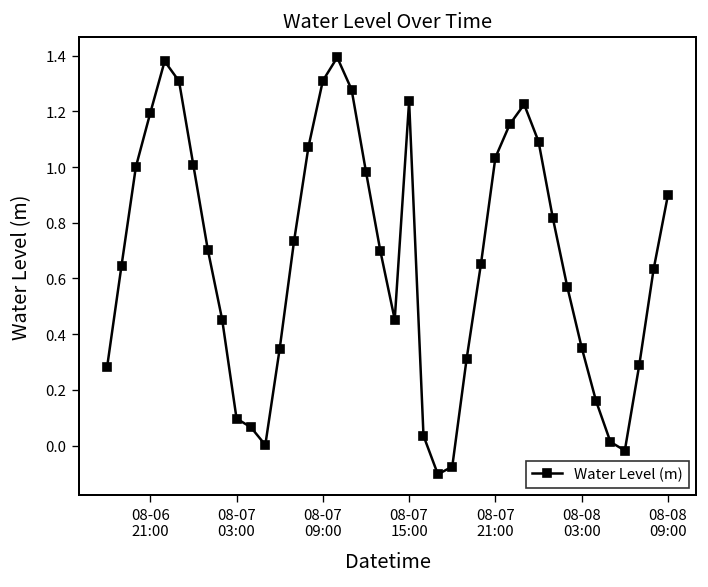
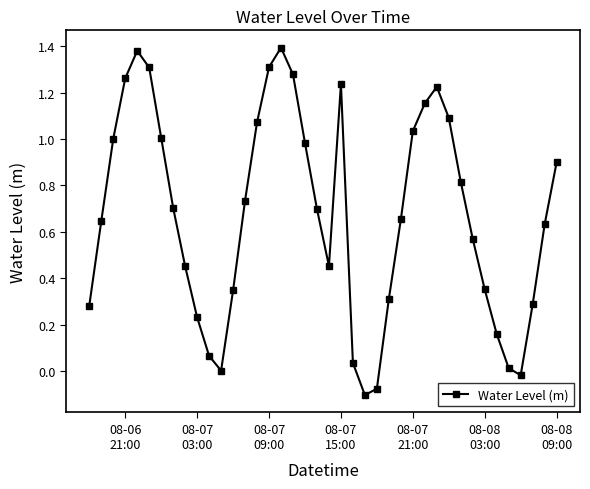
  {
-   "08-06 21:00": 1.19,
-   "08-07 03:00": 0.10,
+   "08-06 21:00": 1.26,
+   "08-07 03:00": 0.23,
    "08-07 09:00": 1.31,
    "08-07 15:00": 1.24,
    "08-07 21:00": 1.03,
    "08-08 03:00": 0.35,
    "08-08 09:00": 0.90
  }
